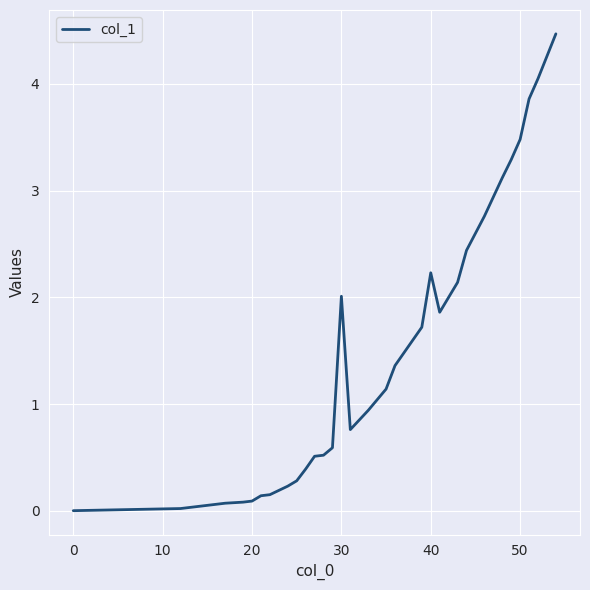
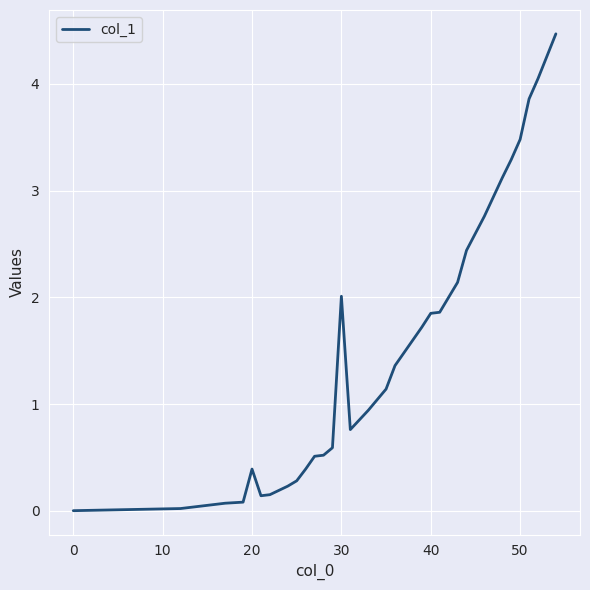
  {
    "0": 0.00,
-   "20": 0.09,
+   "20": 0.39,
    "30": 2.01,
-   "40": 2.23,
+   "40": 1.85,
    "50": 3.48
  }
